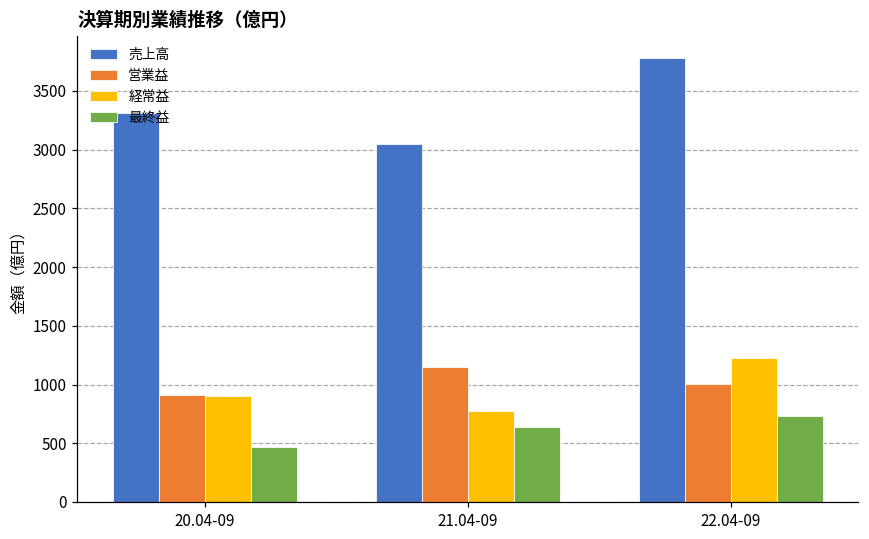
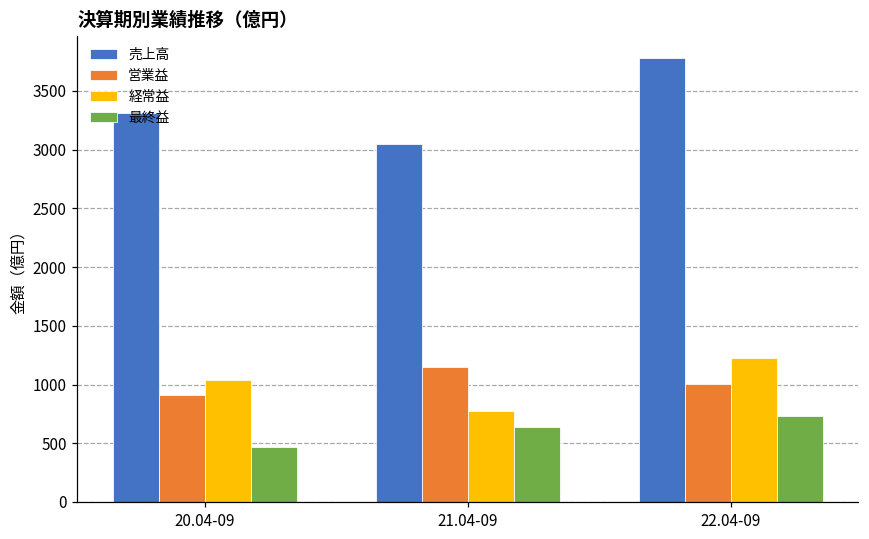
  {
    "売上高": {
      "20.04-09": 3310,
      "21.04-09": 3050,
      "22.04-09": 3780
    },
    "営業益": {
      "20.04-09": 910,
      "21.04-09": 1150,
      "22.04-09": 1000
    },
    "経常益": {
-     "20.04-09": 900,
+     "20.04-09": 1040,
      "21.04-09": 770,
      "22.04-09": 1220
    },
    "最終益": {
      "20.04-09": 470,
      "21.04-09": 640,
      "22.04-09": 730
    }
  }
